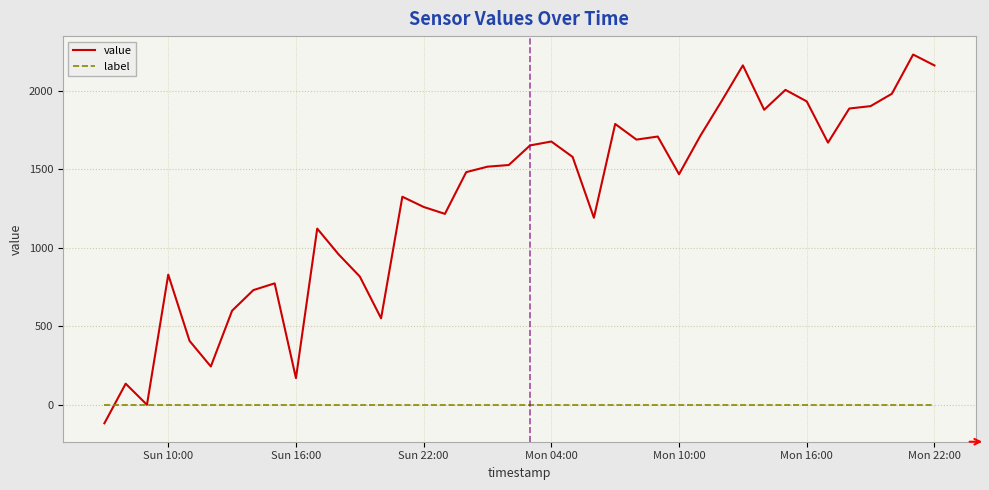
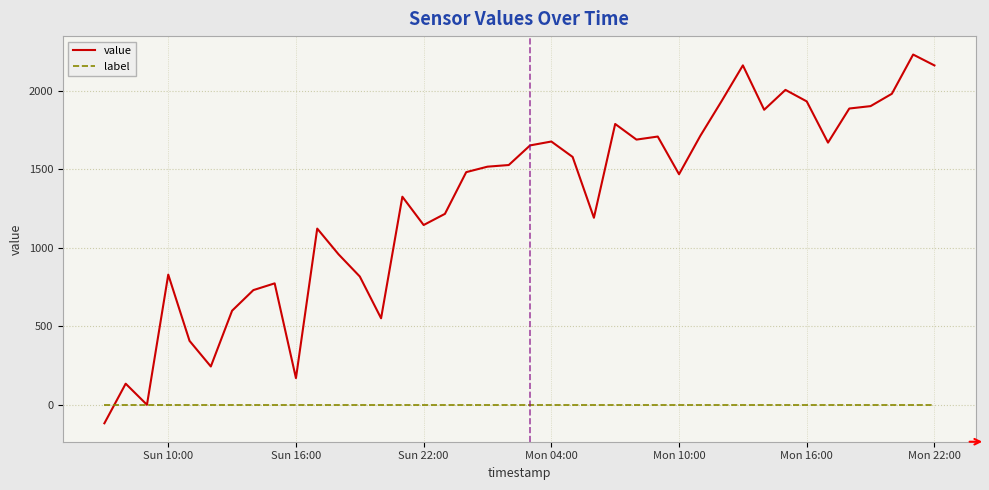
  {
    "value": {
      "Sun 10:00": 830,
      "Sun 16:00": 170,
-     "Sun 22:00": 1260,
+     "Sun 22:00": 1140,
      "Mon 04:00": 1680,
      "Mon 10:00": 1470,
      "Mon 16:00": 1930,
      "Mon 22:00": 2160
    },
    "label": {
      "Sun 10:00": 0,
      "Sun 16:00": 0,
      "Sun 22:00": 0,
      "Mon 04:00": 0,
      "Mon 10:00": 0,
      "Mon 16:00": 0,
      "Mon 22:00": 0
    }
  }
